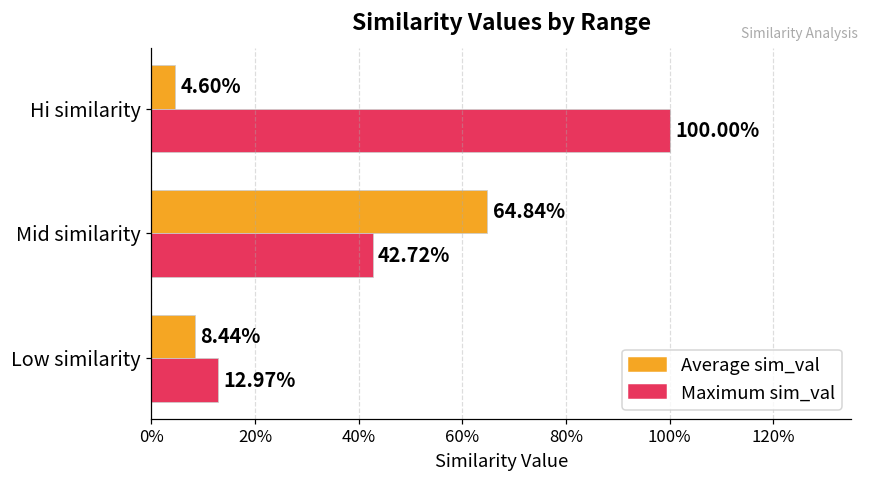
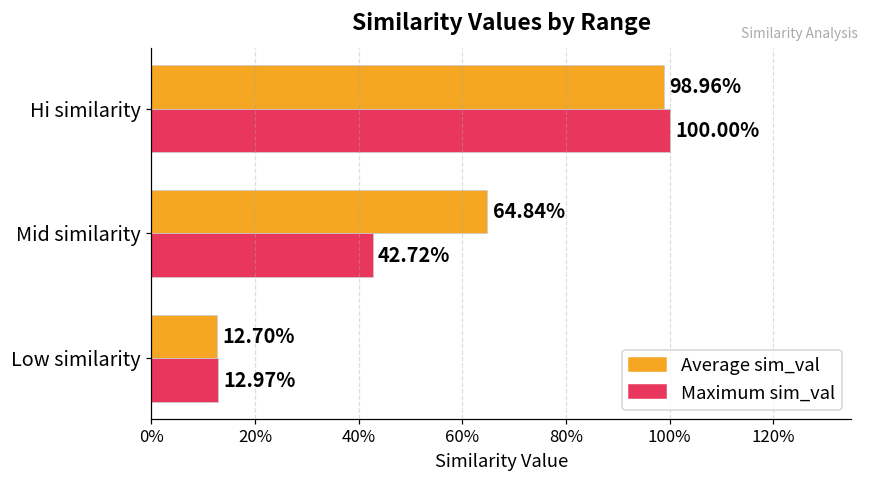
  {
    "Average sim_val": {
-     "Hi similarity": "4.60%",
+     "Hi similarity": "98.96%",
      "Mid similarity": "64.84%",
-     "Low similarity": "8.44%"
+     "Low similarity": "12.70%"
    },
    "Maximum sim_val": {
      "Hi similarity": "100.00%",
      "Mid similarity": "42.72%",
      "Low similarity": "12.97%"
    }
  }
